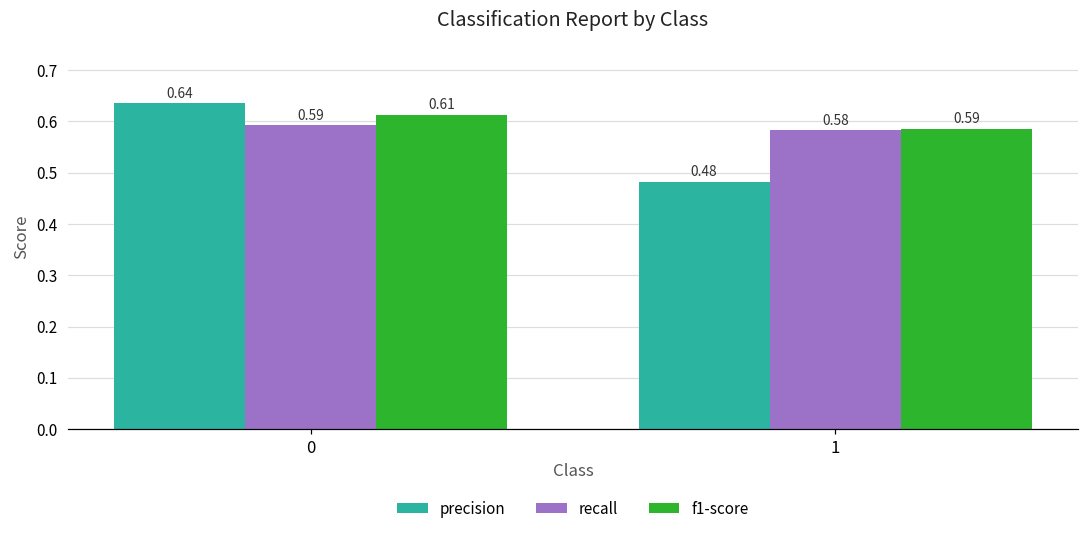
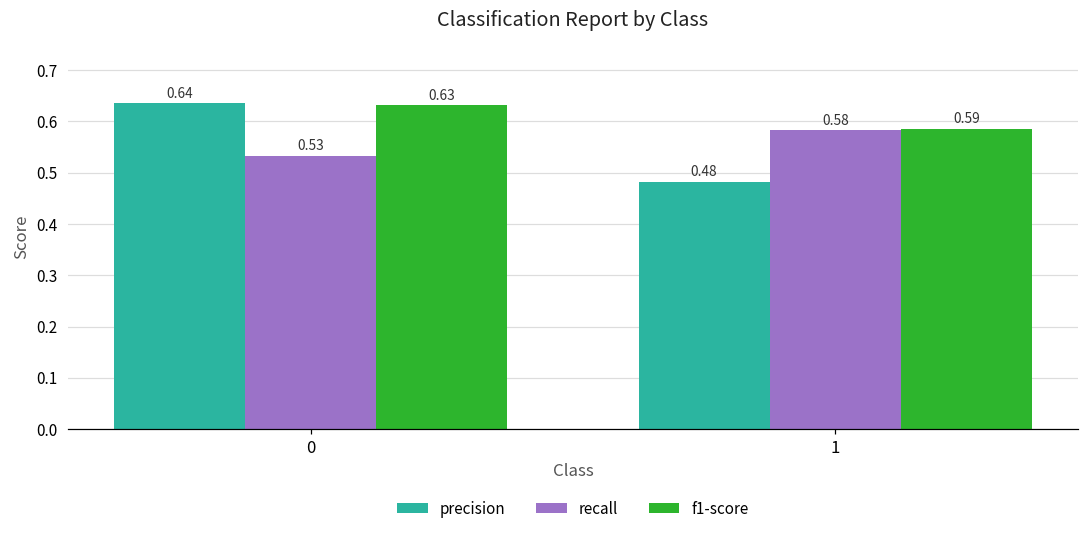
  {
    "precision": {
      "0": 0.64,
      "1": 0.48
    },
    "recall": {
-     "0": 0.59,
+     "0": 0.53,
      "1": 0.58
    },
    "f1-score": {
-     "0": 0.61,
+     "0": 0.63,
      "1": 0.59
    }
  }
